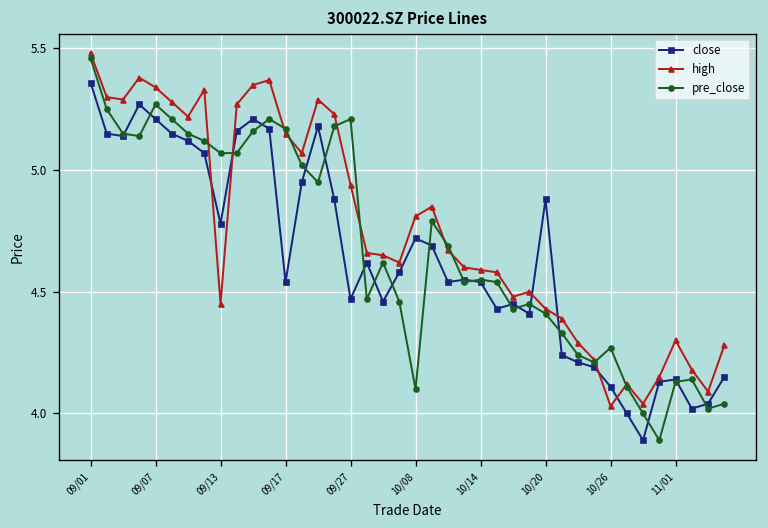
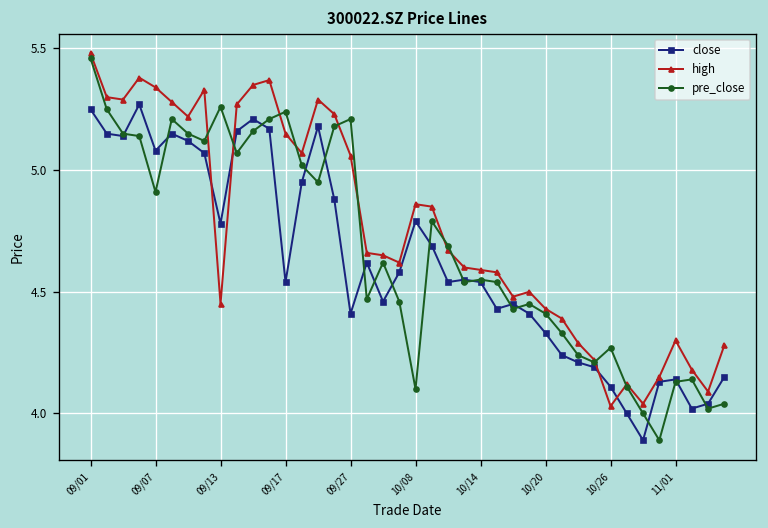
  {
    "close": {
-     "09/01": 5.36,
-     "09/07": 5.21,
+     "09/01": 5.25,
+     "09/07": 5.08,
      "09/13": 4.78,
      "09/17": 4.54,
-     "09/27": 4.47,
-     "10/08": 4.72,
-     "10/20": 4.88,
+     "09/27": 4.41,
+     "10/08": 4.79,
+     "10/20": 4.33,
      "10/26": 4.11
    },
    "high": {
      "09/01": 5.48,
      "09/07": 5.34,
      "09/13": 4.45,
      "09/17": 5.15,
-     "09/27": 4.94,
-     "10/08": 4.81,
+     "09/27": 5.06,
+     "10/08": 4.86,
      "10/14": 4.59,
      "10/20": 4.43,
      "10/26": 4.03,
      "11/01": 4.30
    },
    "pre_close": {
      "09/01": 5.46,
-     "09/07": 5.27,
-     "09/13": 5.07,
-     "09/17": 5.17,
+     "09/07": 4.91,
+     "09/13": 5.26,
+     "09/17": 5.24,
      "09/27": 5.21,
      "10/08": 4.10,
      "10/20": 4.41,
      "10/26": 4.27
    }
  }
